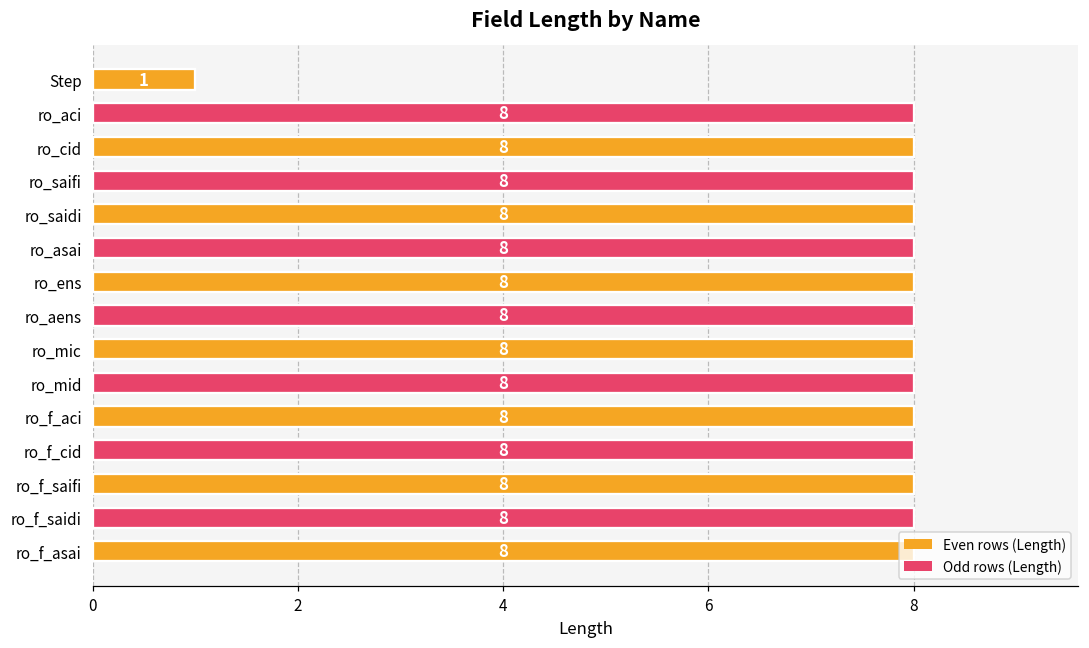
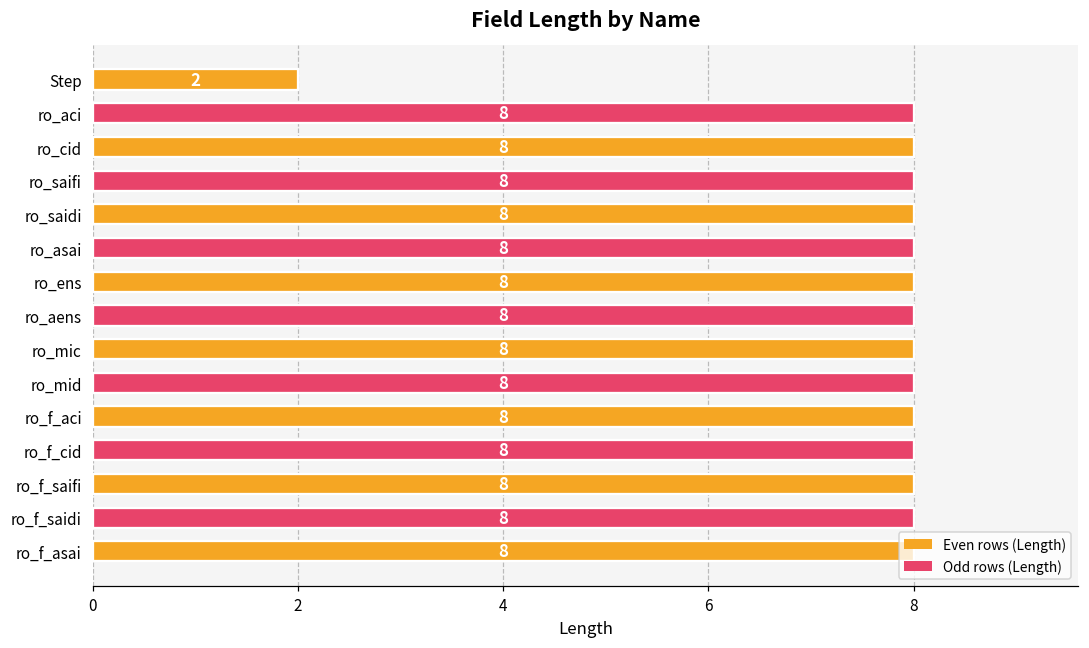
  {
-   "Step": 1,
+   "Step": 2,
    "ro_aci": 8,
    "ro_cid": 8,
    "ro_saifi": 8,
    "ro_saidi": 8,
    "ro_asai": 8,
    "ro_ens": 8,
    "ro_aens": 8,
    "ro_mic": 8,
    "ro_mid": 8,
    "ro_f_aci": 8,
    "ro_f_cid": 8,
    "ro_f_saifi": 8,
    "ro_f_saidi": 8
  }
